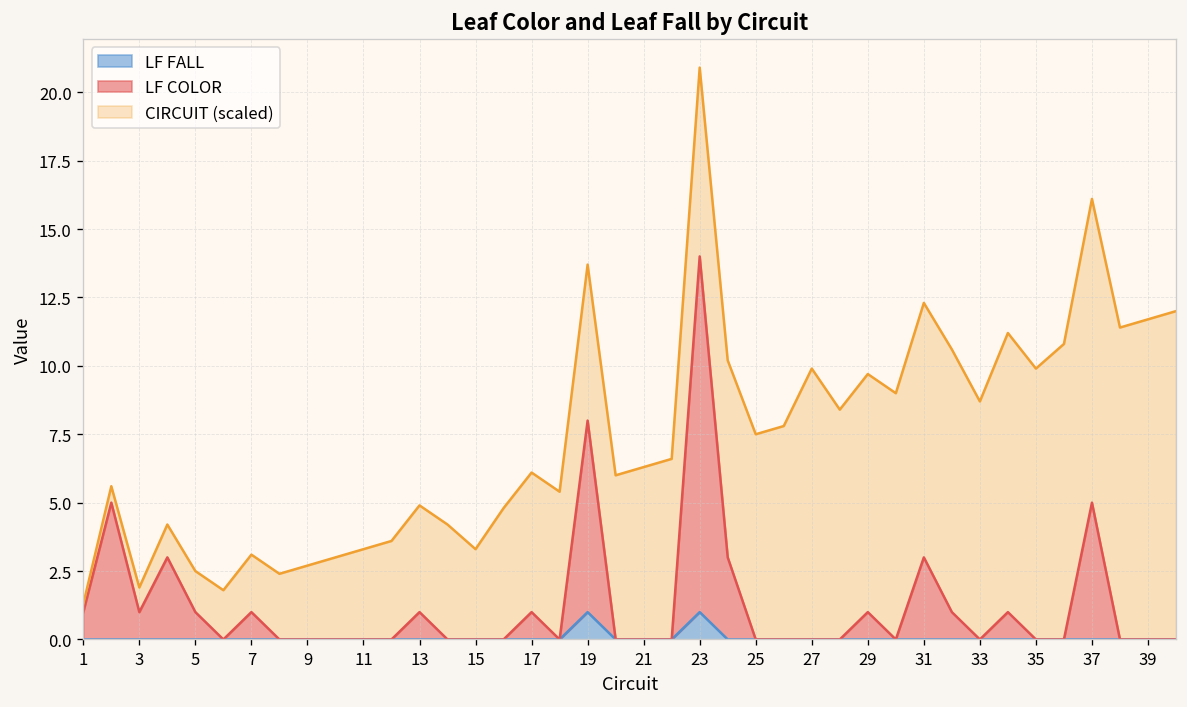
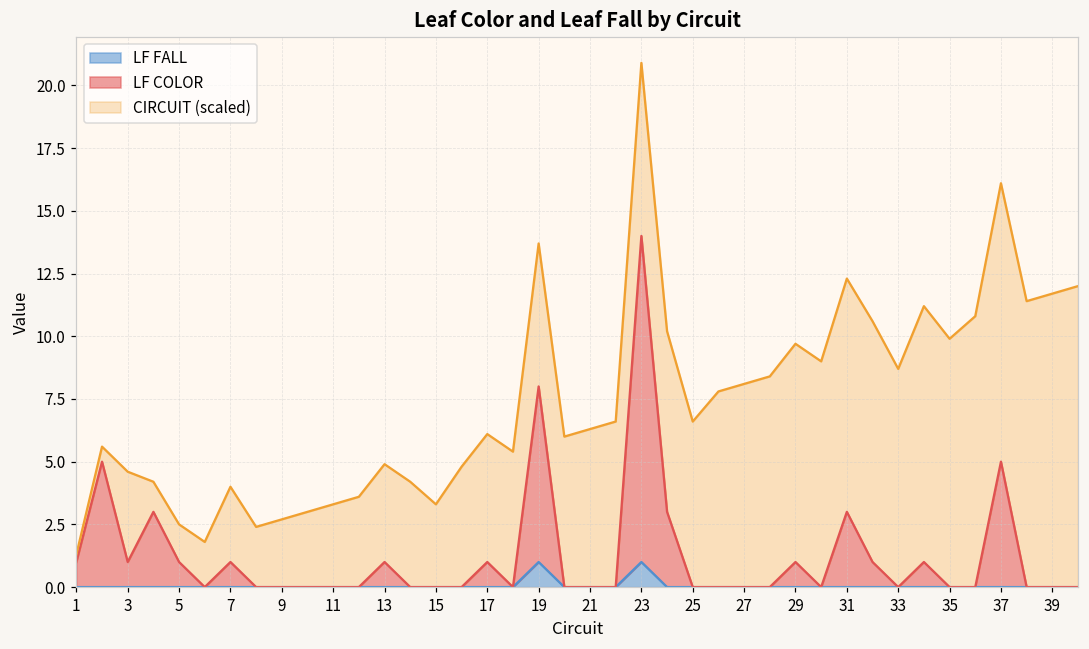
  {
    "LF FALL": {
      "1": 0.0,
      "3": 0.0,
      "5": 0.0,
      "7": 0.0,
      "13": 0.0,
      "17": 0.0,
      "19": 1.0,
      "23": 1.0,
      "29": 0.0,
      "31": 0.0,
      "37": 0.0
    },
    "LF COLOR": {
      "1": 1.0,
      "3": 1.0,
      "5": 1.0,
      "7": 1.0,
      "13": 1.0,
      "17": 1.0,
      "19": 8.0,
      "23": 14.0,
      "29": 1.0,
      "31": 3.0,
      "37": 5.0
    },
    "CIRCUIT (scaled)": {
      "1": 0.3,
-     "3": 0.9,
+     "3": 3.6,
      "5": 1.5,
-     "7": 2.1,
+     "7": 3.0,
      "9": 2.7,
      "11": 3.3,
      "13": 3.9,
      "15": 3.3,
      "17": 5.1,
      "19": 5.7,
      "21": 6.3,
      "23": 6.9,
-     "25": 7.5,
-     "27": 9.9,
+     "25": 6.6,
+     "27": 8.1,
      "29": 8.7,
      "31": 9.3,
      "33": 8.7,
      "35": 9.9,
      "37": 11.1,
      "39": 11.7
    }
  }
